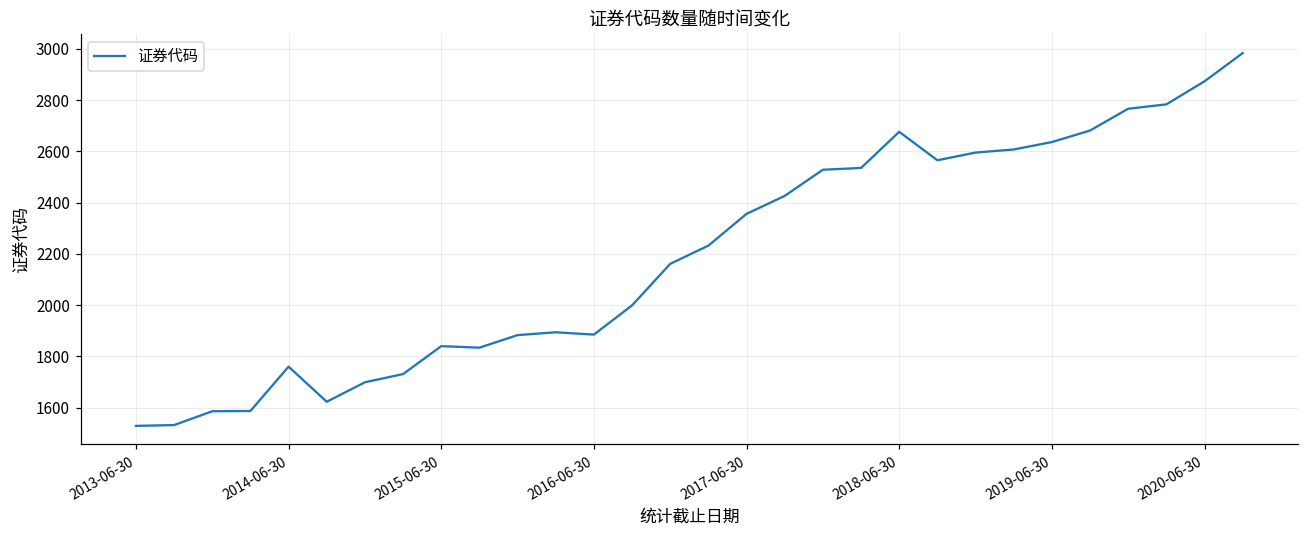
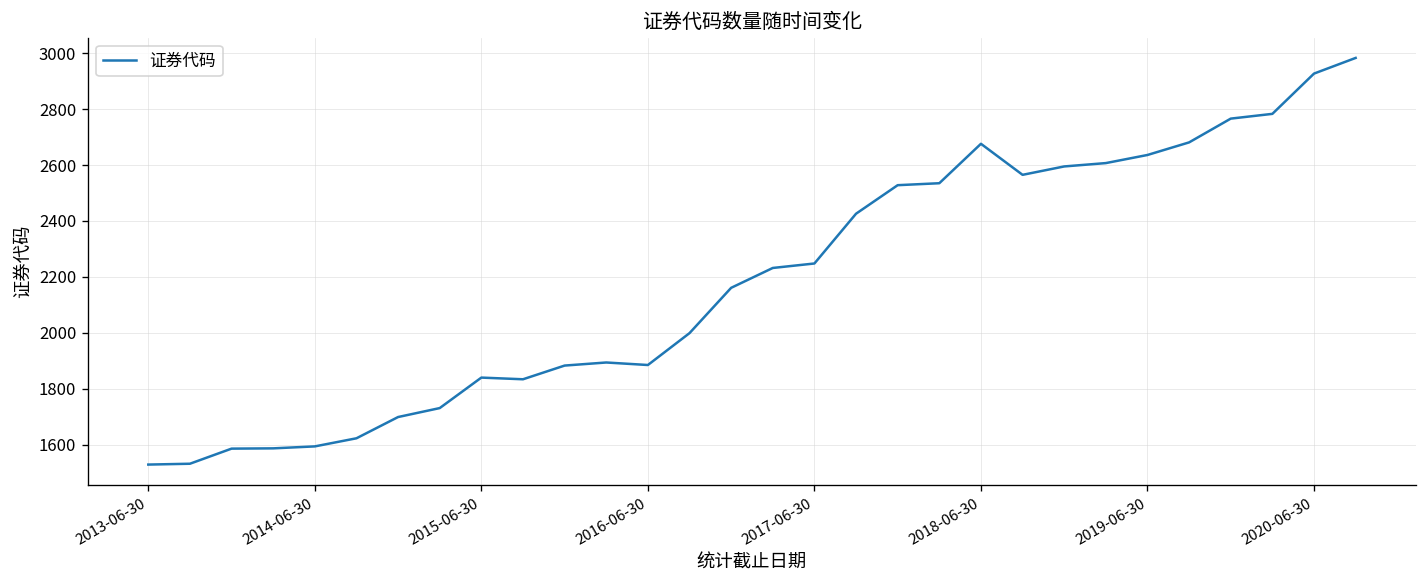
  {
    "2013-06-30": 1530,
-   "2014-06-30": 1760,
+   "2014-06-30": 1590,
    "2015-06-30": 1840,
    "2016-06-30": 1890,
-   "2017-06-30": 2360,
+   "2017-06-30": 2250,
    "2018-06-30": 2680,
    "2019-06-30": 2640,
-   "2020-06-30": 2870
+   "2020-06-30": 2930
  }
